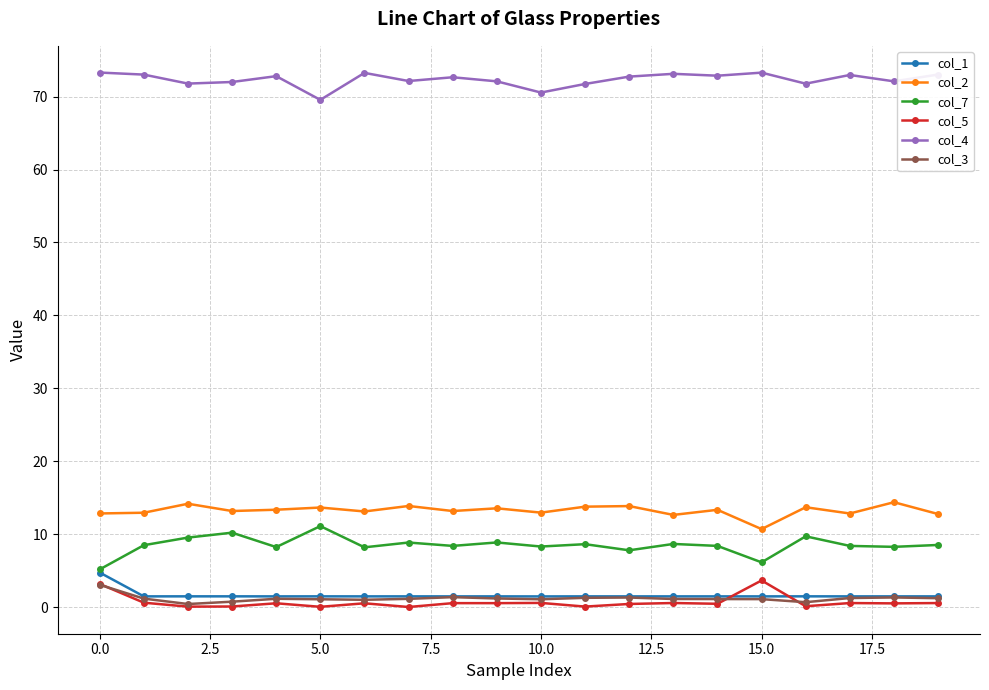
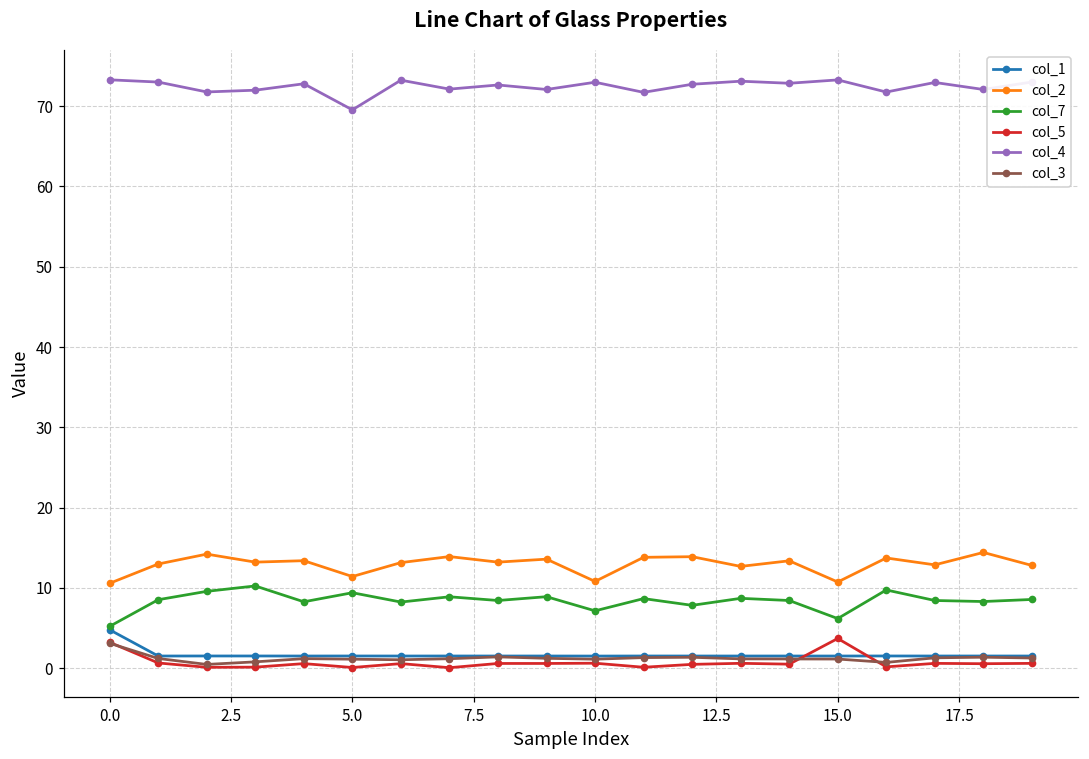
  {
    "col_1": {
      "0.0": 5,
      "5.0": 2,
      "10.0": 2,
      "15.0": 2
    },
    "col_2": {
-     "0.0": 13,
-     "5.0": 14,
-     "10.0": 13,
+     "0.0": 11,
+     "5.0": 11,
+     "10.0": 11,
      "15.0": 11
    },
    "col_7": {
      "0.0": 5,
-     "5.0": 11,
-     "10.0": 8,
+     "5.0": 9,
+     "10.0": 7,
      "15.0": 6
    },
    "col_5": {
      "5.0": 0,
      "10.0": 1,
      "15.0": 4
    },
    "col_4": {
      "0.0": 73,
      "5.0": 70,
-     "10.0": 71,
+     "10.0": 73,
      "15.0": 73
    },
    "col_3": {
      "5.0": 1,
      "10.0": 1,
      "15.0": 1
    }
  }
